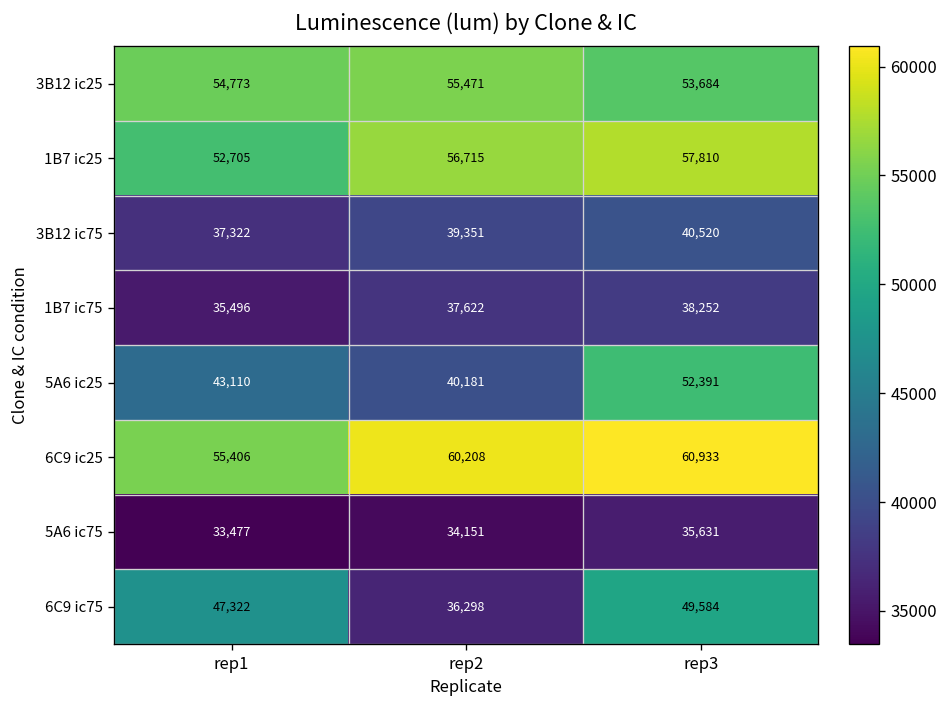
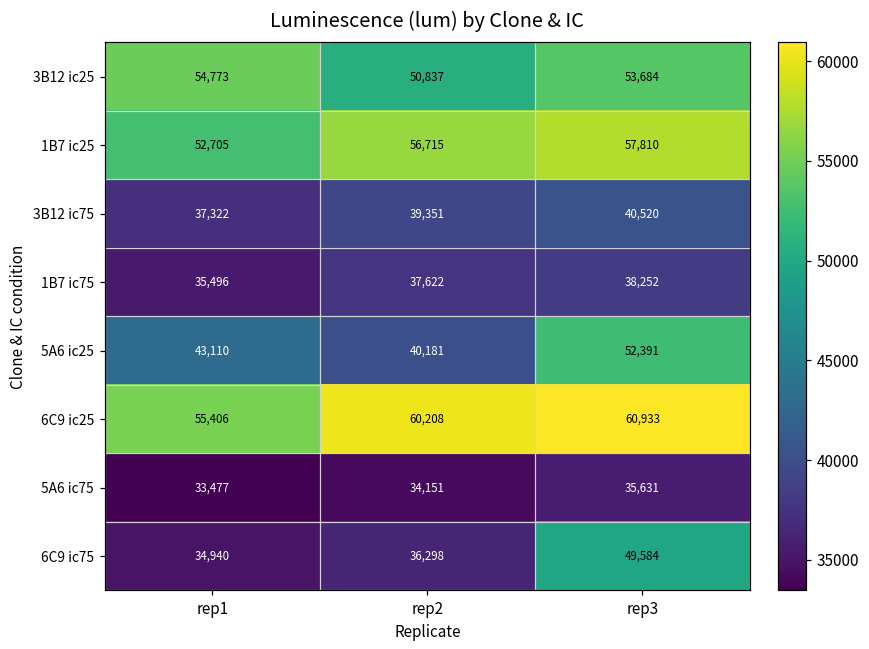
  {
    "3B12 ic25": {
      "rep1": "54,773",
-     "rep2": "55,471",
+     "rep2": "50,837",
      "rep3": "53,684"
    },
    "1B7 ic25": {
      "rep1": "52,705",
      "rep2": "56,715",
      "rep3": "57,810"
    },
    "3B12 ic75": {
      "rep1": "37,322",
      "rep2": "39,351",
      "rep3": "40,520"
    },
    "1B7 ic75": {
      "rep1": "35,496",
      "rep2": "37,622",
      "rep3": "38,252"
    },
    "5A6 ic25": {
      "rep1": "43,110",
      "rep2": "40,181",
      "rep3": "52,391"
    },
    "6C9 ic25": {
      "rep1": "55,406",
      "rep2": "60,208",
      "rep3": "60,933"
    },
    "5A6 ic75": {
      "rep1": "33,477",
      "rep2": "34,151",
      "rep3": "35,631"
    },
    "6C9 ic75": {
-     "rep1": "47,322",
+     "rep1": "34,940",
      "rep2": "36,298",
      "rep3": "49,584"
    }
  }
